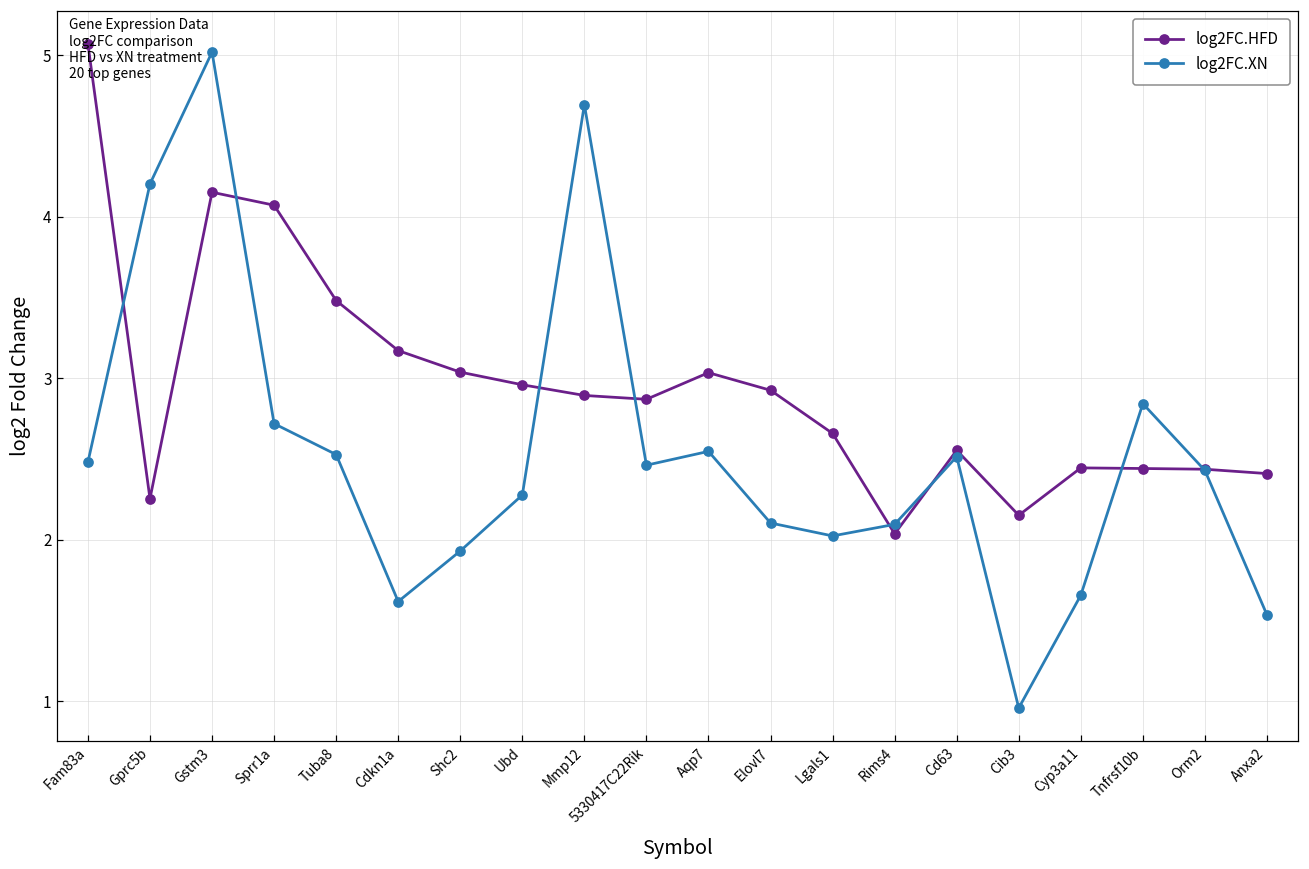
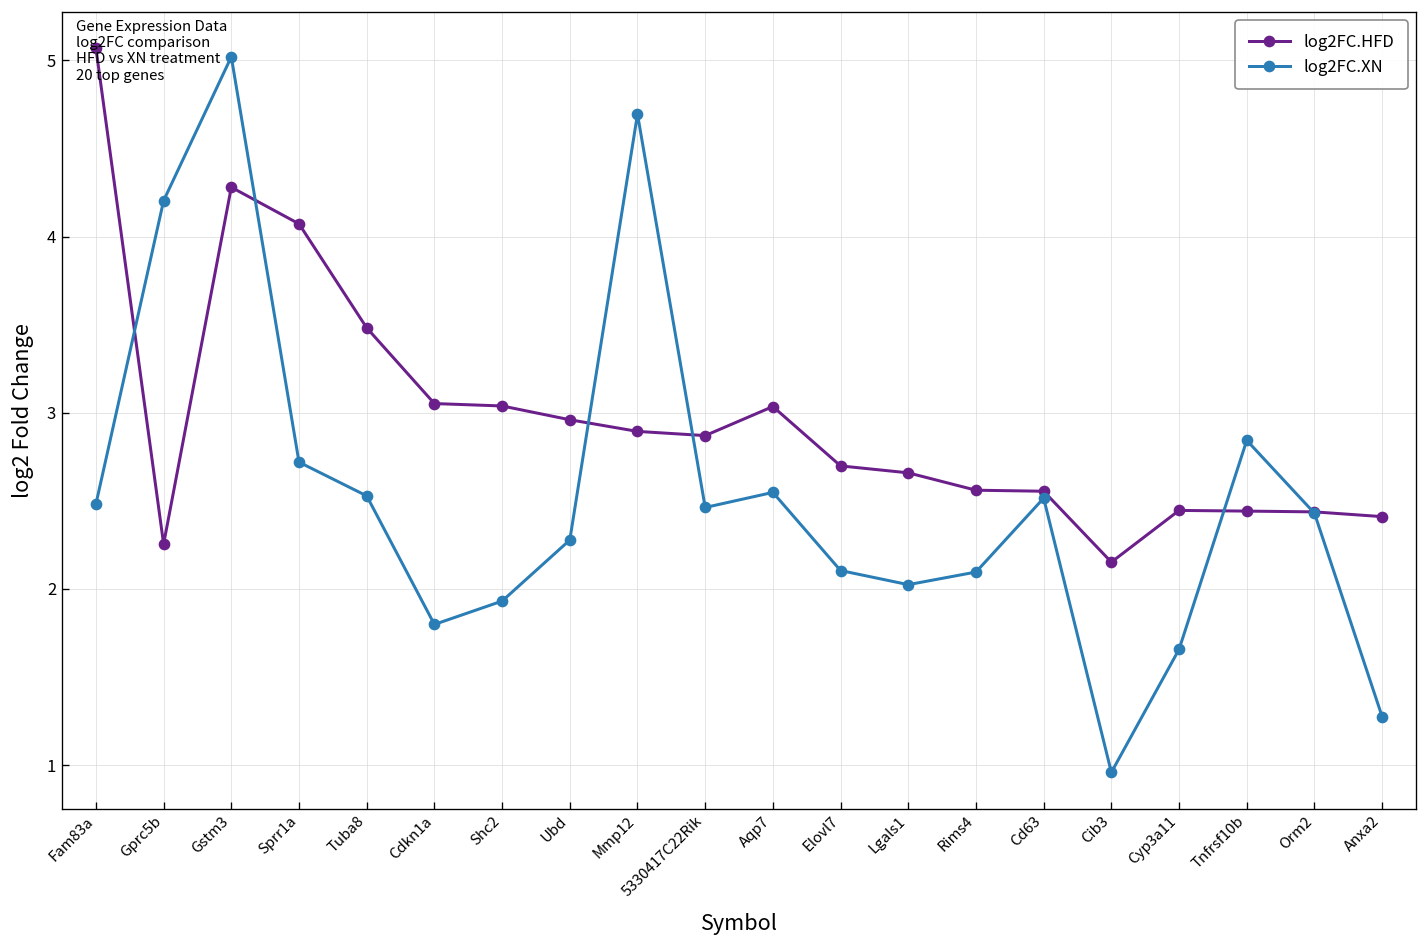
  {
    "log2FC.HFD": {
      "Gprc5b": 2.25,
-     "Gstm3": 4.15,
+     "Gstm3": 4.28,
      "Sprr1a": 4.07,
      "Tuba8": 3.48,
-     "Cdkn1a": 3.17,
+     "Cdkn1a": 3.05,
      "Shc2": 3.04,
      "Ubd": 2.96,
      "Mmp12": 2.89,
      "5330417C22Rik": 2.87,
      "Aqp7": 3.03,
-     "Elovl7": 2.93,
+     "Elovl7": 2.70,
      "Lgals1": 2.66,
-     "Rims4": 2.04,
+     "Rims4": 2.56,
      "Cd63": 2.55,
      "Cib3": 2.15,
      "Cyp3a11": 2.45,
      "Tnfrsf10b": 2.44,
      "Anxa2": 2.41
    },
    "log2FC.XN": {
      "Fam83a": 2.48,
      "Gprc5b": 4.20,
      "Sprr1a": 2.72,
      "Tuba8": 2.53,
-     "Cdkn1a": 1.62,
+     "Cdkn1a": 1.80,
      "Shc2": 1.93,
      "Ubd": 2.28,
      "Mmp12": 4.69,
      "5330417C22Rik": 2.46,
      "Aqp7": 2.55,
      "Elovl7": 2.10,
      "Lgals1": 2.02,
      "Rims4": 2.10,
      "Cd63": 2.52,
      "Cib3": 0.96,
      "Cyp3a11": 1.66,
      "Tnfrsf10b": 2.84,
-     "Anxa2": 1.54
+     "Anxa2": 1.28
    }
  }
